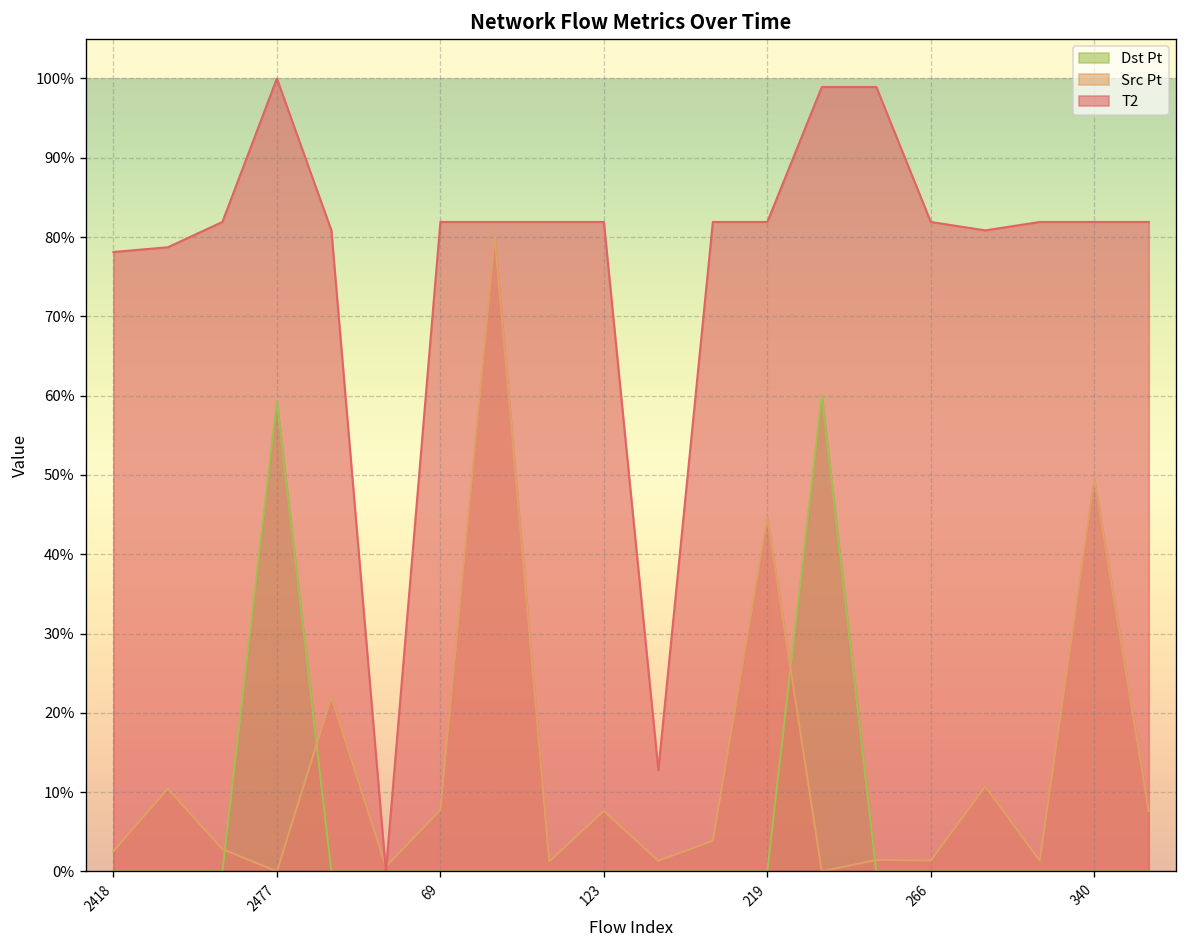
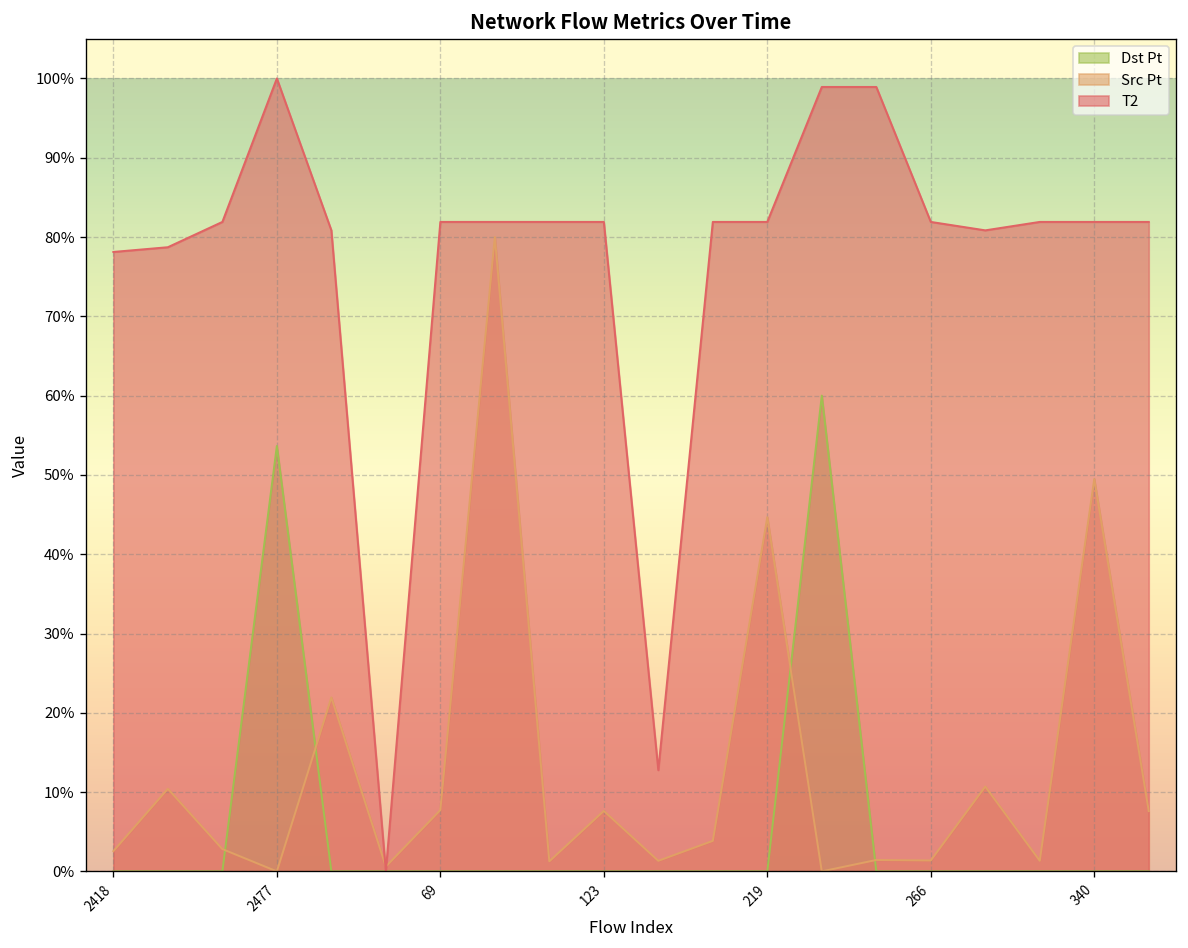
  {
    "Dst Pt": {
      "2418": "0%",
-     "2477": "59%",
+     "2477": "54%",
      "69": "0%",
      "123": "0%",
      "219": "0%",
      "266": "0%",
      "340": "0%"
    }
  }
